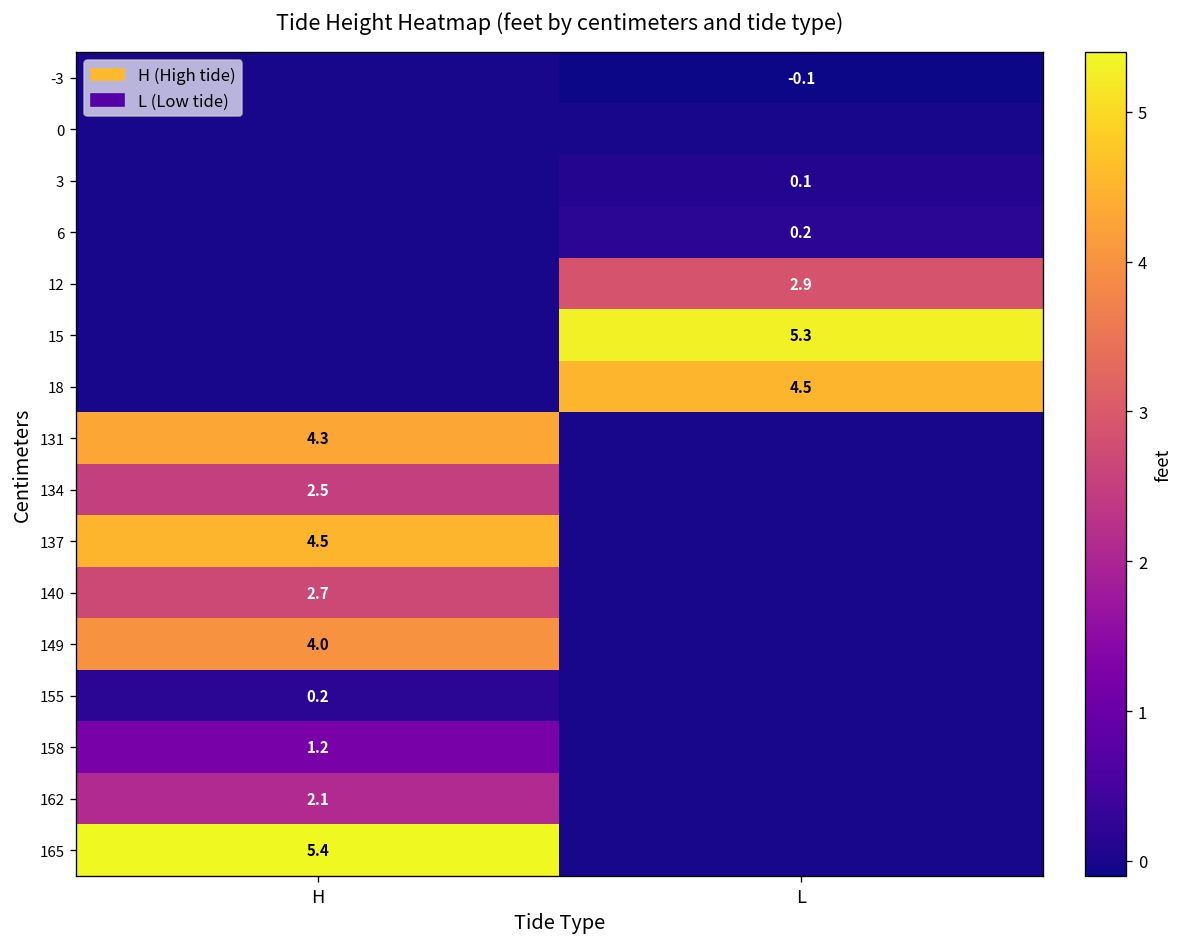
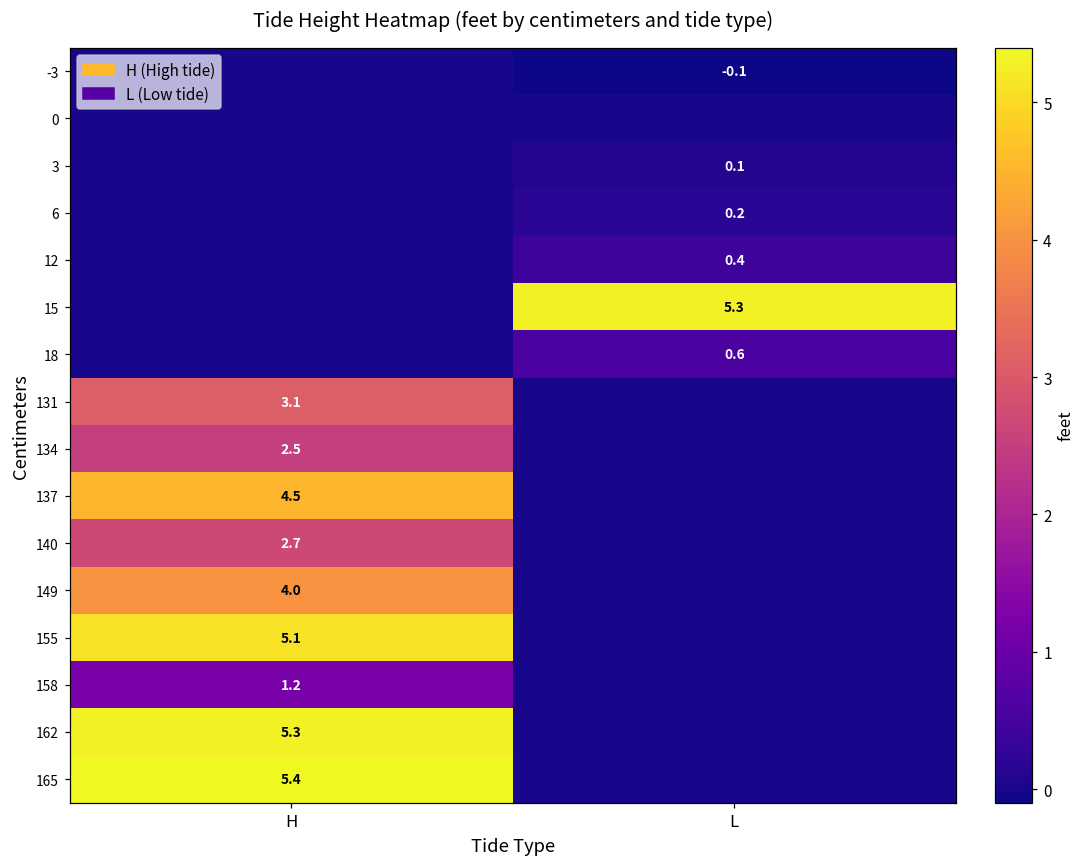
  {
    "-3": {
      "L": -0.1
    },
    "3": {
      "L": 0.1
    },
    "6": {
      "L": 0.2
    },
    "12": {
-     "L": 2.9
+     "L": 0.4
    },
    "15": {
      "L": 5.3
    },
    "18": {
-     "L": 4.5
+     "L": 0.6
    },
    "131": {
-     "H": 4.3
+     "H": 3.1
    },
    "134": {
      "H": 2.5
    },
    "137": {
      "H": 4.5
    },
    "140": {
      "H": 2.7
    },
    "149": {
      "H": 4.0
    },
    "155": {
-     "H": 0.2
+     "H": 5.1
    },
    "158": {
      "H": 1.2
    },
    "162": {
-     "H": 2.1
+     "H": 5.3
    },
    "165": {
      "H": 5.4
    }
  }
